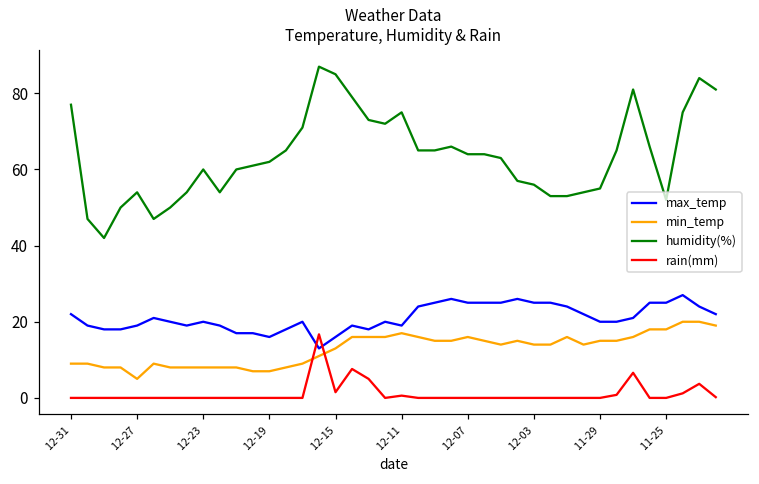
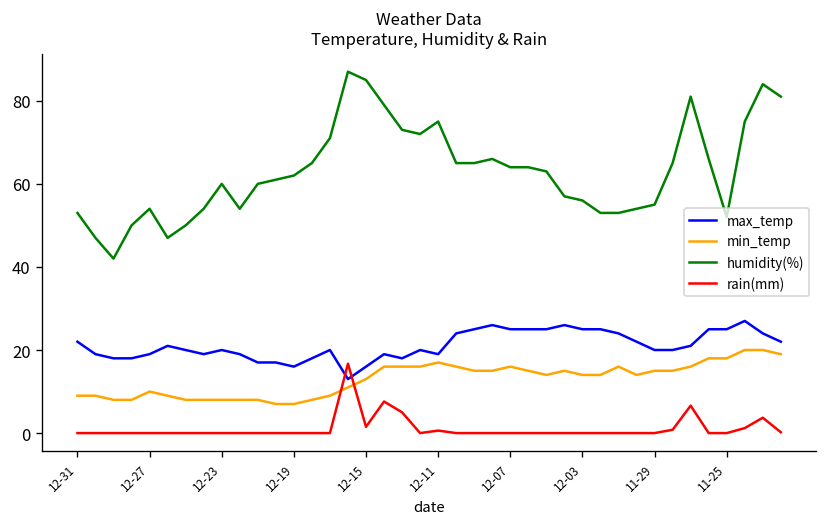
  {
    "max_temp": {
      "12-31": 22,
      "12-27": 19,
      "12-23": 20,
      "12-19": 16,
      "12-15": 16,
      "12-11": 19,
      "12-07": 25,
      "12-03": 25,
      "11-29": 20,
      "11-25": 25
    },
    "min_temp": {
      "12-31": 9,
-     "12-27": 5,
+     "12-27": 10,
      "12-23": 8,
      "12-19": 7,
      "12-15": 13,
      "12-11": 17,
      "12-07": 16,
      "12-03": 14,
      "11-29": 15,
      "11-25": 18
    },
    "humidity(%)": {
-     "12-31": 77,
+     "12-31": 53,
      "12-27": 54,
      "12-23": 60,
      "12-19": 62,
      "12-15": 85,
      "12-11": 75,
      "12-07": 64,
      "12-03": 56,
      "11-29": 55
    },
    "rain(mm)": {
      "12-31": 0,
      "12-27": 0,
      "12-23": 0,
      "12-19": 0,
      "12-15": 2,
      "12-11": 1,
      "12-07": 0,
      "12-03": 0,
      "11-29": 0,
      "11-25": 0
    }
  }
